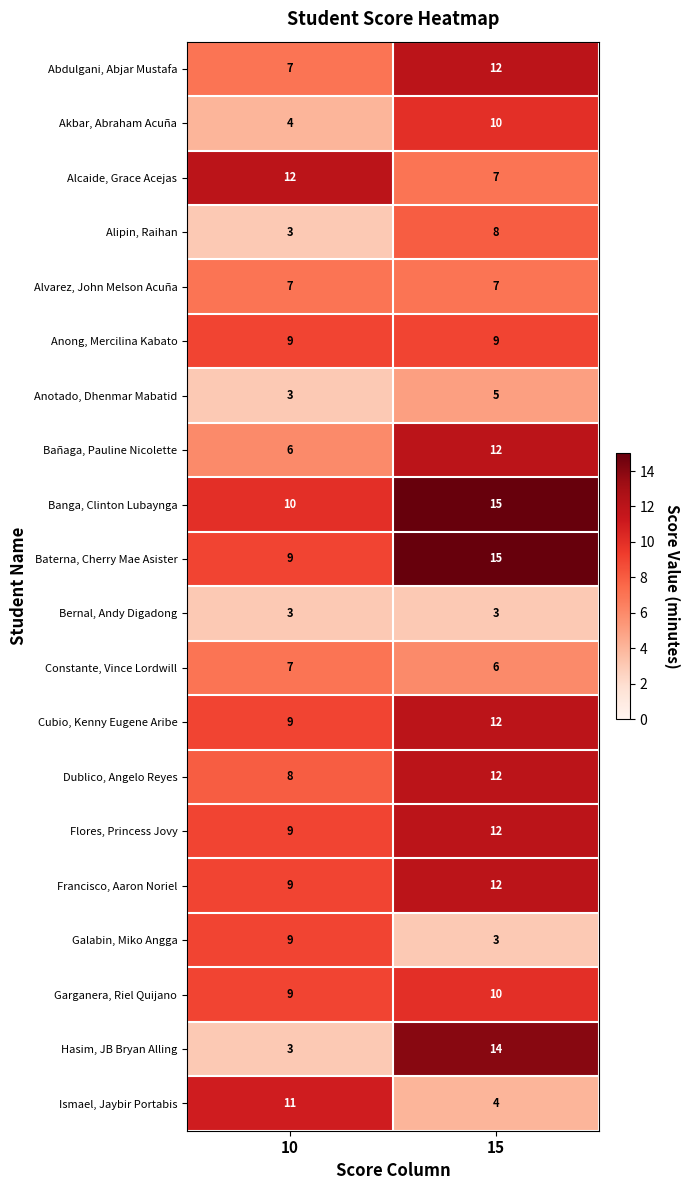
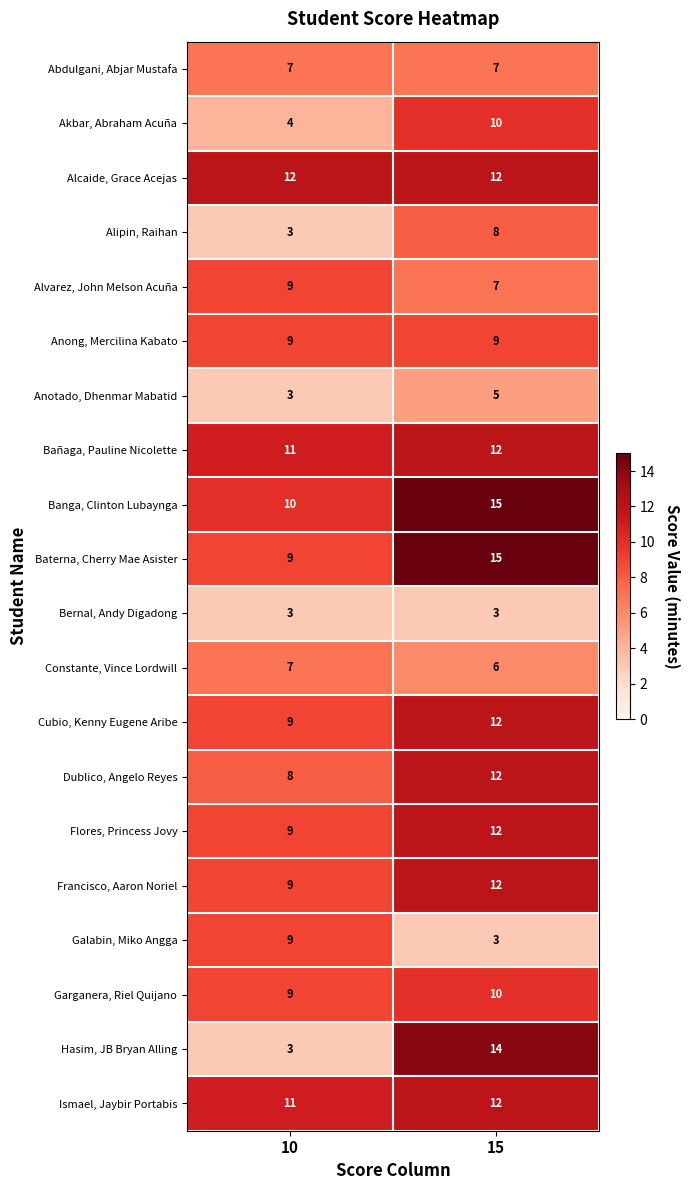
  {
    "Abdulgani, Abjar Mustafa": {
      "10": 7,
-     "15": 12
+     "15": 7
    },
    "Akbar, Abraham Acuña": {
      "10": 4,
      "15": 10
    },
    "Alcaide, Grace Acejas": {
      "10": 12,
-     "15": 7
+     "15": 12
    },
    "Alipin, Raihan": {
      "10": 3,
      "15": 8
    },
    "Alvarez, John Melson Acuña": {
-     "10": 7,
+     "10": 9,
      "15": 7
    },
    "Anong, Mercilina Kabato": {
      "10": 9,
      "15": 9
    },
    "Anotado, Dhenmar Mabatid": {
      "10": 3,
      "15": 5
    },
    "Bañaga, Pauline Nicolette": {
-     "10": 6,
+     "10": 11,
      "15": 12
    },
    "Banga, Clinton Lubaynga": {
      "10": 10,
      "15": 15
    },
    "Baterna, Cherry Mae Asister": {
      "10": 9,
      "15": 15
    },
    "Bernal, Andy Digadong": {
      "10": 3,
      "15": 3
    },
    "Constante, Vince Lordwill": {
      "10": 7,
      "15": 6
    },
    "Cubio, Kenny Eugene Aribe": {
      "10": 9,
      "15": 12
    },
    "Dublico, Angelo Reyes": {
      "10": 8,
      "15": 12
    },
    "Flores, Princess Jovy": {
      "10": 9,
      "15": 12
    },
    "Francisco, Aaron Noriel": {
      "10": 9,
      "15": 12
    },
    "Galabin, Miko Angga": {
      "10": 9,
      "15": 3
    },
    "Garganera, Riel Quijano": {
      "10": 9,
      "15": 10
    },
    "Hasim, JB Bryan Alling": {
      "10": 3,
      "15": 14
    },
    "Ismael, Jaybir Portabis": {
      "10": 11,
-     "15": 4
+     "15": 12
    }
  }
